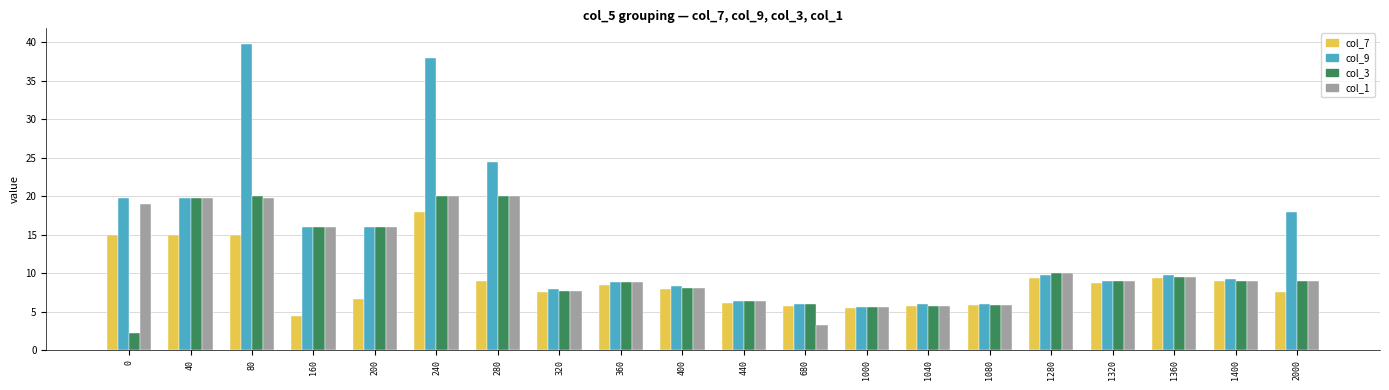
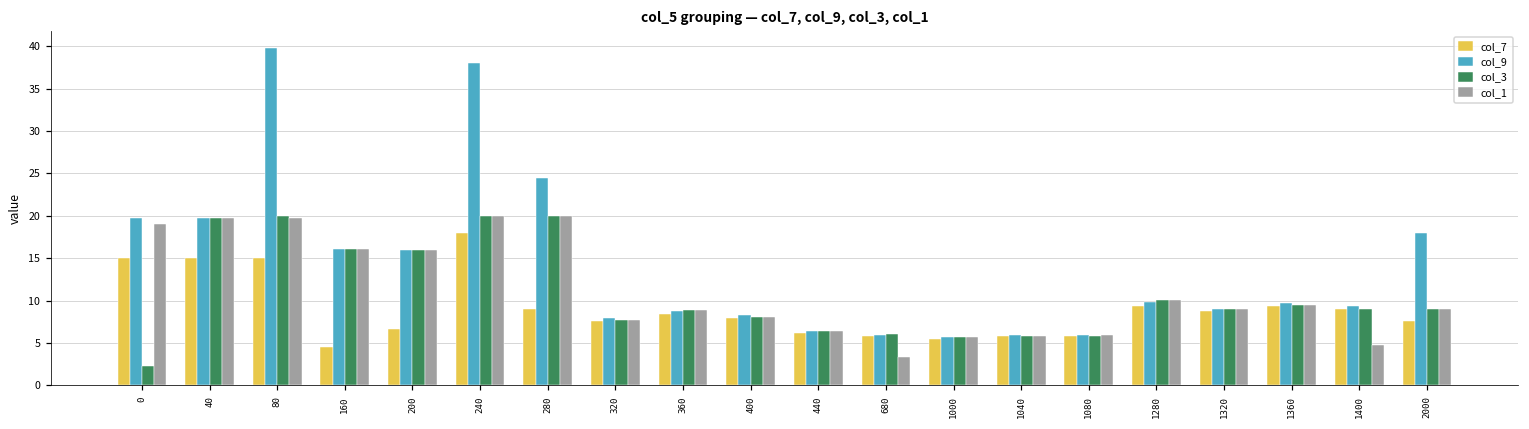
  {
    "col_7": {
      "0": 15,
      "40": 15,
      "80": 15,
      "160": 5,
      "200": 7,
      "240": 18,
      "280": 9,
      "320": 8,
      "360": 8,
      "400": 8,
      "440": 6,
      "680": 6,
      "1000": 6,
      "1040": 6,
      "1080": 6,
      "1280": 9,
      "1320": 9,
      "1360": 9,
      "1400": 9,
      "2000": 8
    },
    "col_9": {
      "0": 20,
      "40": 20,
      "80": 40,
      "160": 16,
      "200": 16,
      "240": 38,
      "280": 25,
      "320": 8,
      "360": 9,
      "400": 8,
      "440": 6,
      "680": 6,
      "1000": 6,
      "1040": 6,
      "1080": 6,
      "1280": 10,
      "1320": 9,
      "1360": 10,
      "1400": 9,
      "2000": 18
    },
    "col_3": {
      "0": 2,
      "40": 20,
      "80": 20,
      "160": 16,
      "200": 16,
      "240": 20,
      "280": 20,
      "320": 8,
      "360": 9,
      "400": 8,
      "440": 6,
      "680": 6,
      "1000": 6,
      "1040": 6,
      "1080": 6,
      "1280": 10,
      "1320": 9,
      "1360": 9,
      "1400": 9,
      "2000": 9
    },
    "col_1": {
      "0": 19,
      "40": 20,
      "80": 20,
      "160": 16,
      "200": 16,
      "240": 20,
      "280": 20,
      "320": 8,
      "360": 9,
      "400": 8,
      "440": 6,
      "680": 3,
      "1000": 6,
      "1040": 6,
      "1080": 6,
      "1280": 10,
      "1320": 9,
      "1360": 10,
-     "1400": 9,
+     "1400": 5,
      "2000": 9
    }
  }
